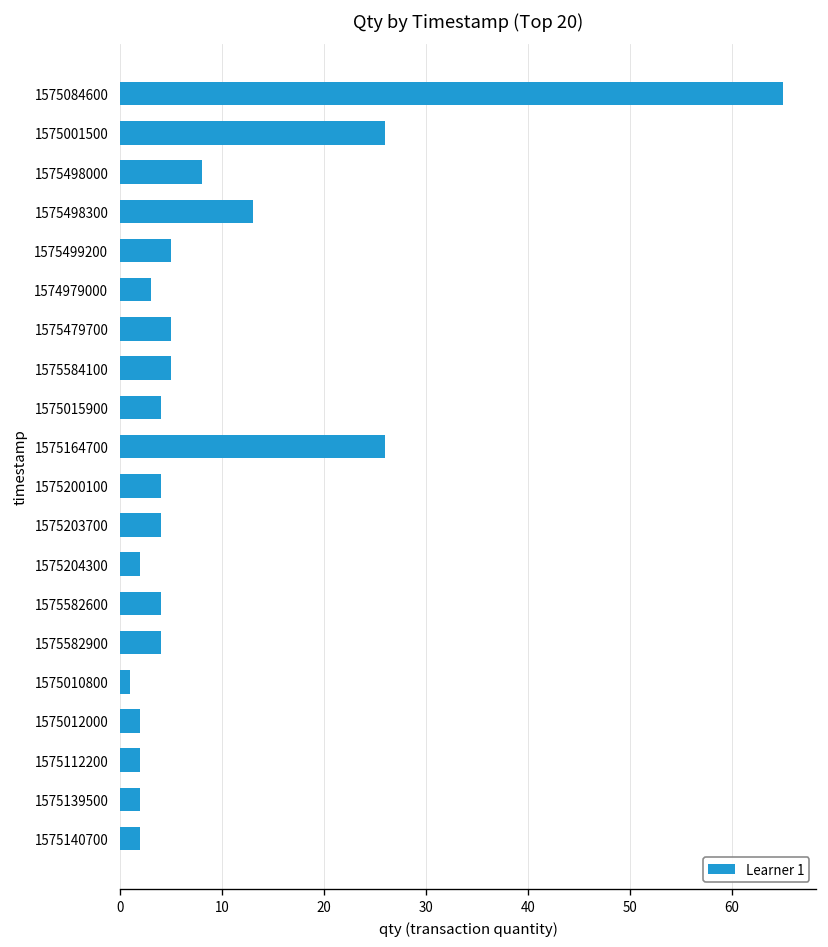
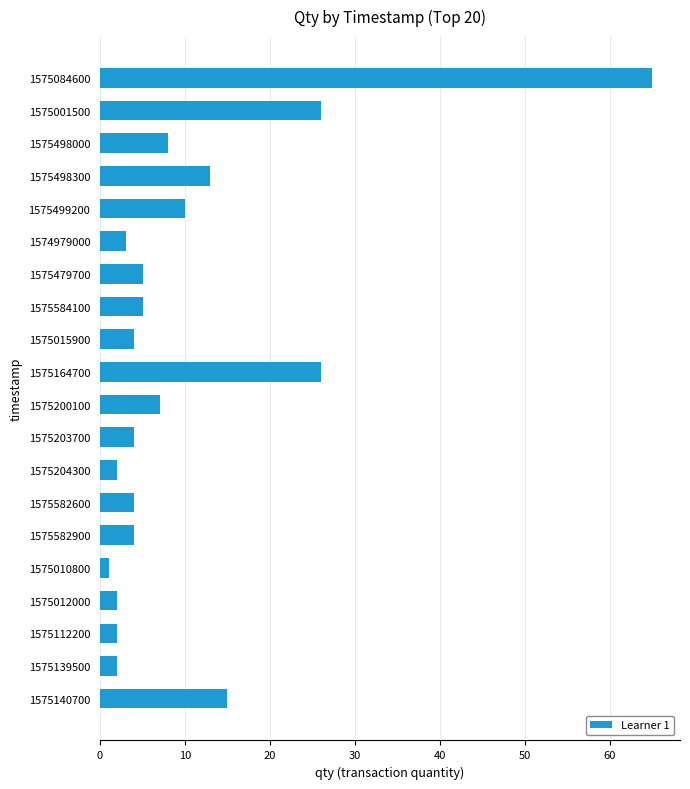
  {
    "1575084600": 65,
    "1575001500": 26,
    "1575498000": 8,
    "1575498300": 13,
-   "1575499200": 5,
+   "1575499200": 10,
    "1574979000": 3,
    "1575479700": 5,
    "1575584100": 5,
    "1575015900": 4,
    "1575164700": 26,
-   "1575200100": 4,
+   "1575200100": 7,
    "1575203700": 4,
    "1575204300": 2,
    "1575582600": 4,
    "1575582900": 4,
    "1575010800": 1,
    "1575012000": 2,
    "1575112200": 2,
    "1575139500": 2,
-   "1575140700": 2
+   "1575140700": 15
  }
